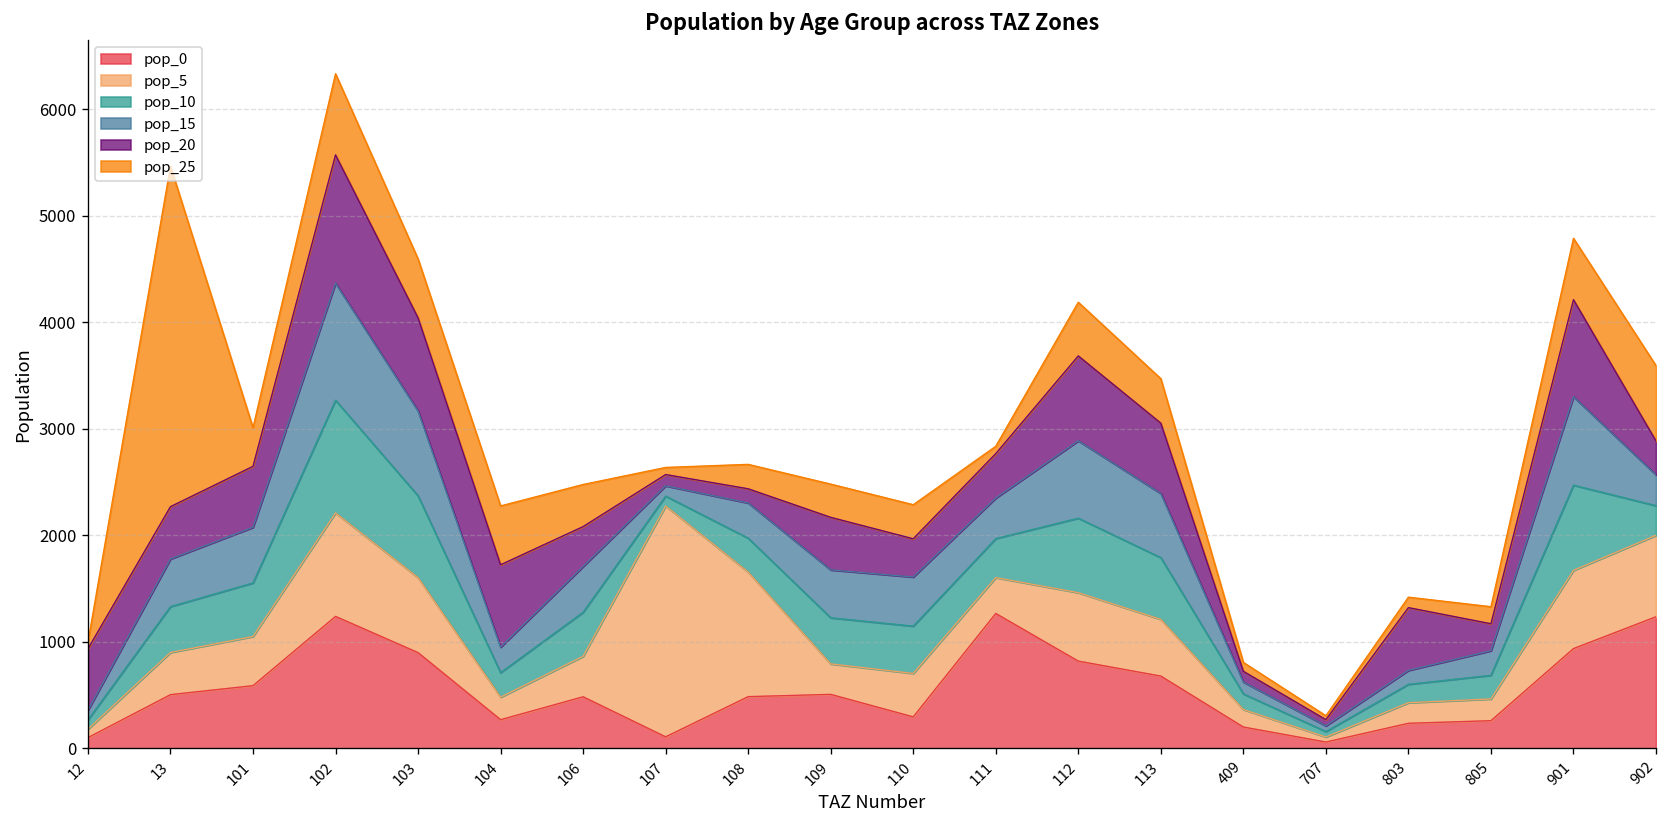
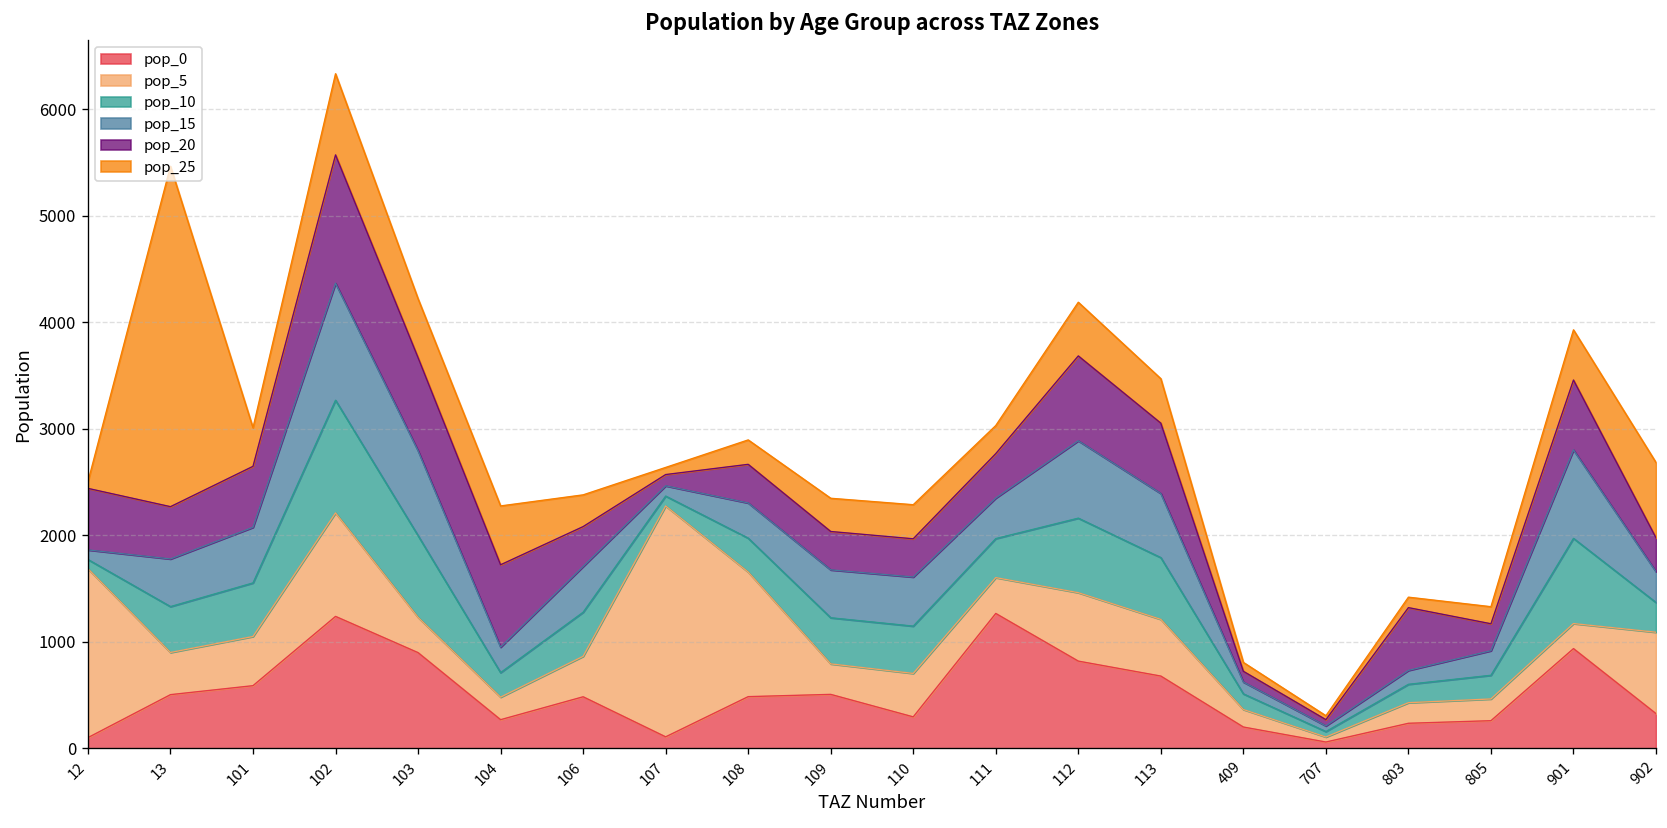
  {
    "pop_0": {
      "12": 100,
      "13": 500,
      "101": 600,
      "102": 1200,
      "103": 900,
      "104": 300,
      "106": 500,
      "107": 100,
      "108": 500,
      "109": 500,
      "110": 300,
      "111": 1300,
      "112": 800,
      "113": 700,
      "409": 200,
      "707": 100,
      "803": 200,
      "805": 300,
      "901": 900,
-     "902": 1200
+     "902": 300
    },
    "pop_5": {
-     "12": 100,
+     "12": 1600,
      "13": 400,
      "101": 500,
      "102": 1000,
-     "103": 700,
+     "103": 300,
      "104": 200,
      "106": 400,
      "107": 2200,
      "108": 1200,
      "109": 300,
      "110": 400,
      "111": 300,
      "112": 600,
      "113": 500,
      "409": 200,
      "707": 0,
      "803": 200,
      "805": 200,
-     "901": 700,
+     "901": 200,
      "902": 800
    },
    "pop_20": {
      "12": 600,
      "13": 500,
      "101": 600,
      "102": 1200,
      "103": 900,
      "104": 800,
      "106": 400,
      "107": 100,
-     "108": 100,
-     "109": 500,
+     "108": 400,
+     "109": 400,
      "110": 400,
      "111": 400,
      "112": 800,
      "113": 700,
      "409": 100,
      "707": 100,
      "803": 600,
      "805": 300,
-     "901": 900,
+     "901": 700,
      "902": 300
    },
    "pop_25": {
      "12": 100,
      "101": 400,
      "102": 800,
      "103": 600,
      "104": 600,
-     "106": 400,
+     "106": 300,
      "107": 100,
      "108": 200,
      "109": 300,
      "110": 300,
-     "111": 100,
+     "111": 300,
      "112": 500,
      "113": 400,
      "409": 100,
      "707": 0,
      "803": 100,
      "805": 200,
-     "901": 600,
+     "901": 500,
      "902": 700
    }
  }
